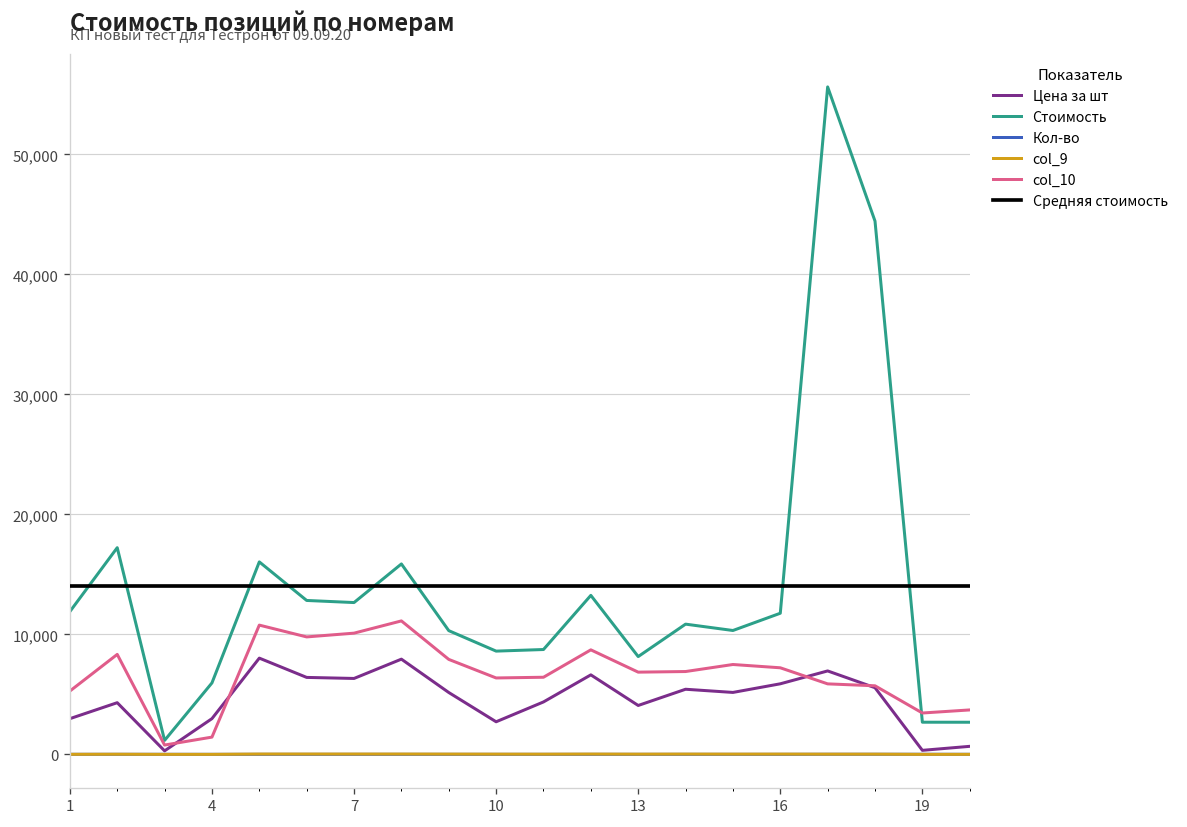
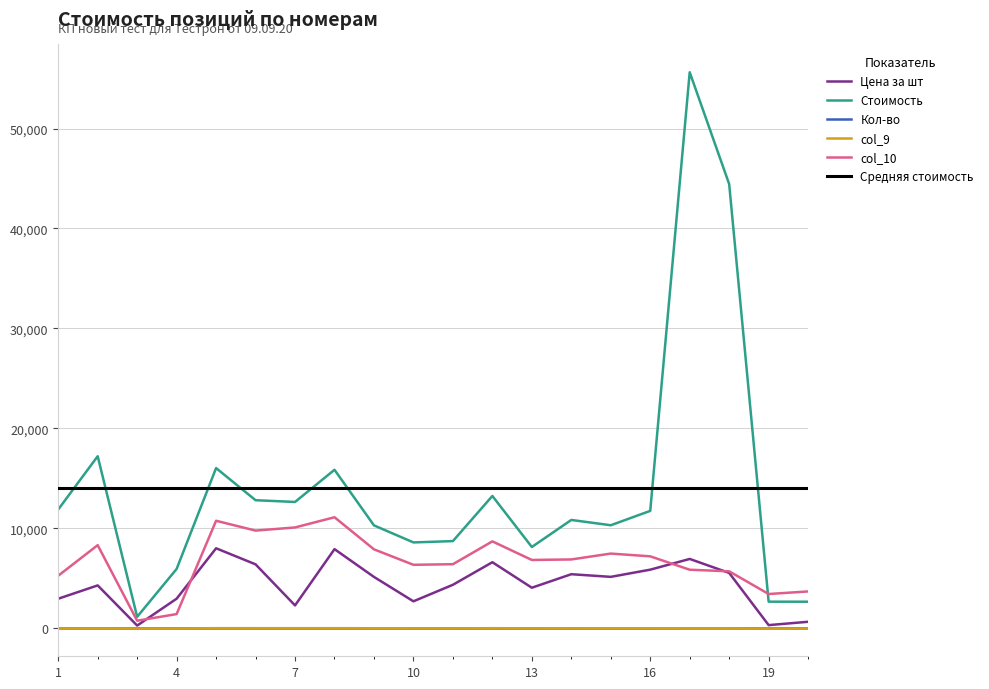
  {
    "Цена за шт": {
      "1": "3,000",
      "4": "3,000",
-     "7": "6,300",
+     "7": "2,300",
      "10": "2,700",
      "13": "4,100",
      "16": "5,900",
      "19": "300"
    },
    "Стоимость": {
      "1": "11,900",
      "4": "6,000",
      "7": "12,700",
      "10": "8,600",
      "13": "8,100",
      "16": "11,800",
      "19": "2,700"
    },
    "col_10": {
      "1": "5,300",
      "4": "1,400",
      "7": "10,100",
      "10": "6,400",
      "13": "6,900",
      "16": "7,200",
      "19": "3,400"
    }
  }
